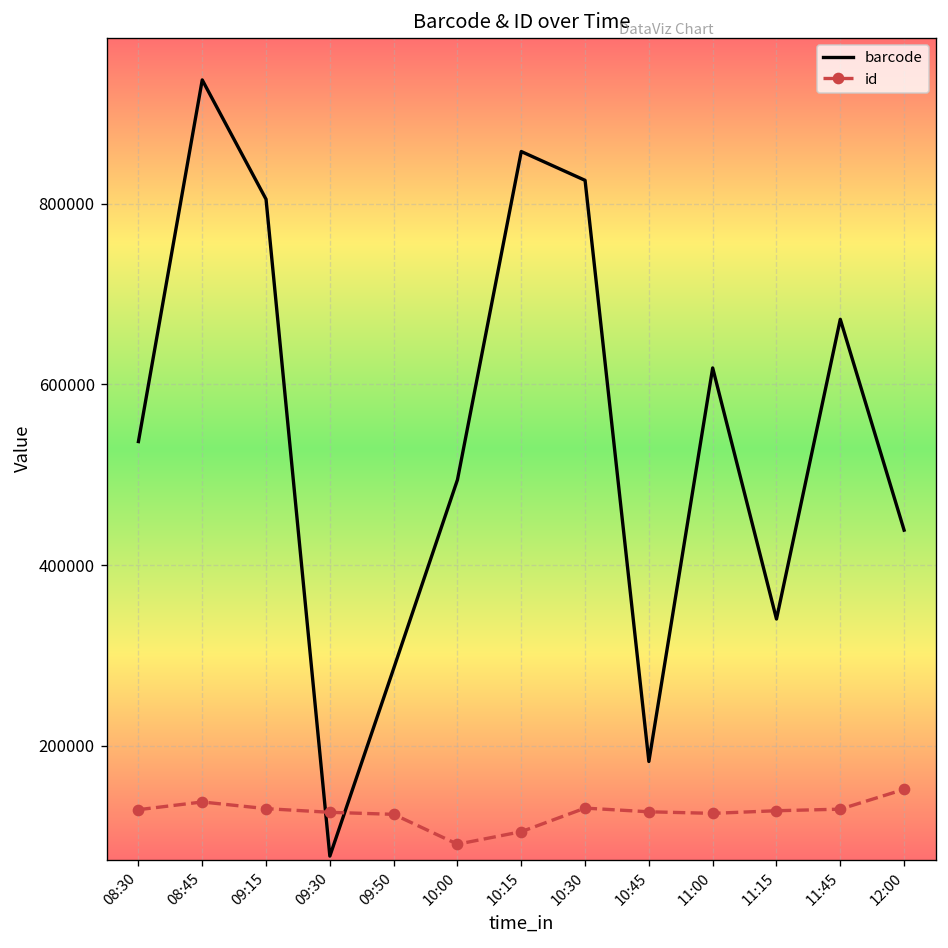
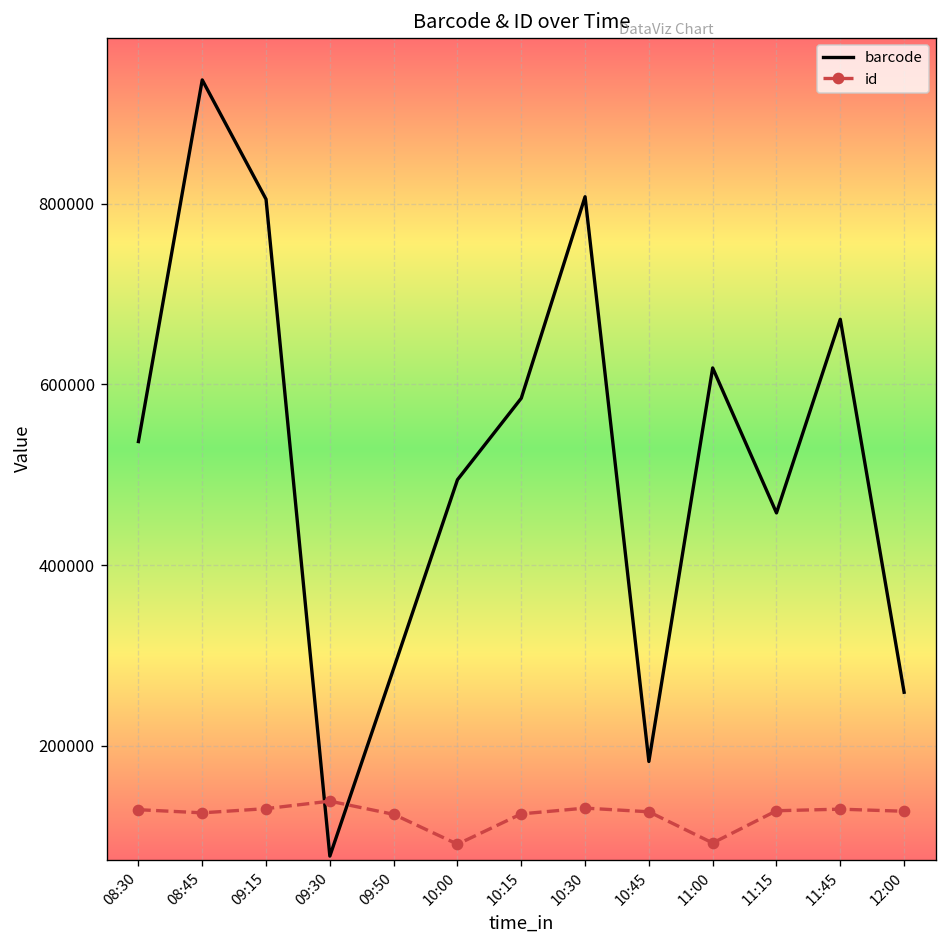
  {
    "barcode": {
      "08:30": 540000,
      "08:45": 940000,
      "09:15": 800000,
      "09:30": 80000,
      "09:50": 290000,
      "10:00": 490000,
-     "10:15": 860000,
-     "10:30": 830000,
+     "10:15": 580000,
+     "10:30": 810000,
      "10:45": 180000,
      "11:00": 620000,
-     "11:15": 340000,
+     "11:15": 460000,
      "11:45": 670000,
-     "12:00": 440000
+     "12:00": 260000
    },
    "id": {
      "08:30": 130000,
-     "08:45": 140000,
+     "08:45": 130000,
      "09:15": 130000,
-     "09:30": 130000,
+     "09:30": 140000,
      "09:50": 120000,
      "10:00": 90000,
-     "10:15": 100000,
+     "10:15": 120000,
      "10:30": 130000,
      "10:45": 130000,
-     "11:00": 130000,
+     "11:00": 90000,
      "11:15": 130000,
      "11:45": 130000,
-     "12:00": 150000
+     "12:00": 130000
    }
  }
